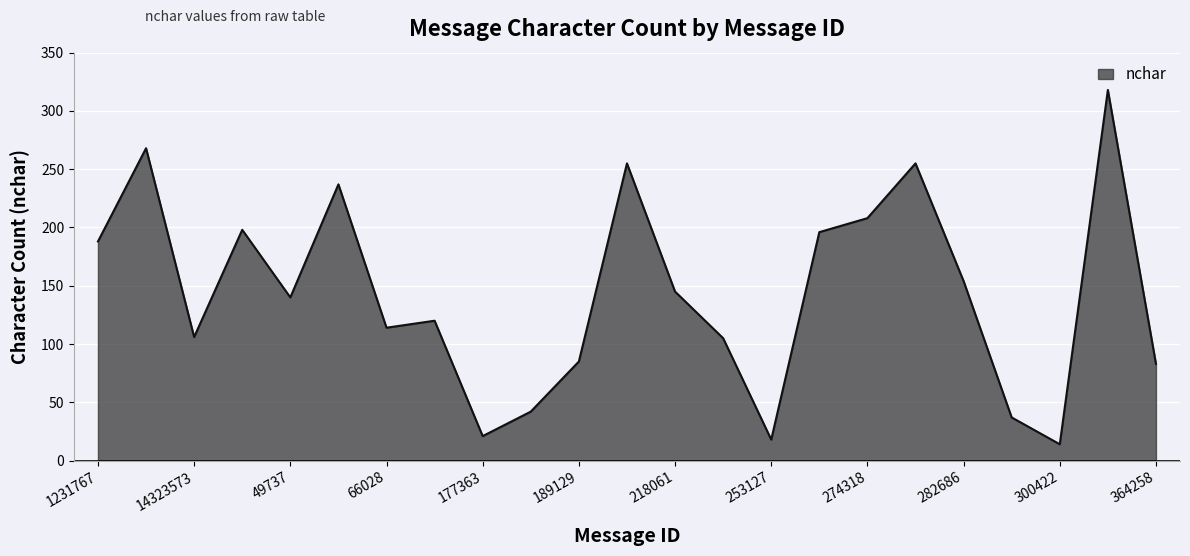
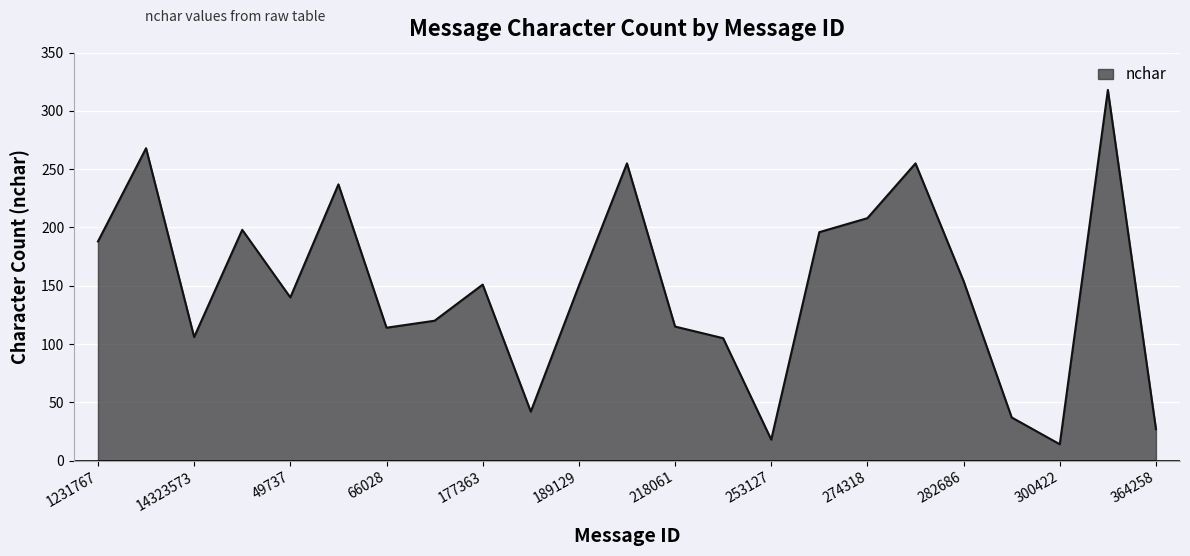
  {
    "1231767": 188,
    "14323573": 106,
    "49737": 140,
    "66028": 114,
-   "177363": 21,
-   "189129": 85,
-   "218061": 145,
+   "177363": 151,
+   "189129": 150,
+   "218061": 115,
    "253127": 18,
    "274318": 208,
    "282686": 154,
    "300422": 14,
-   "364258": 83
+   "364258": 27
  }
